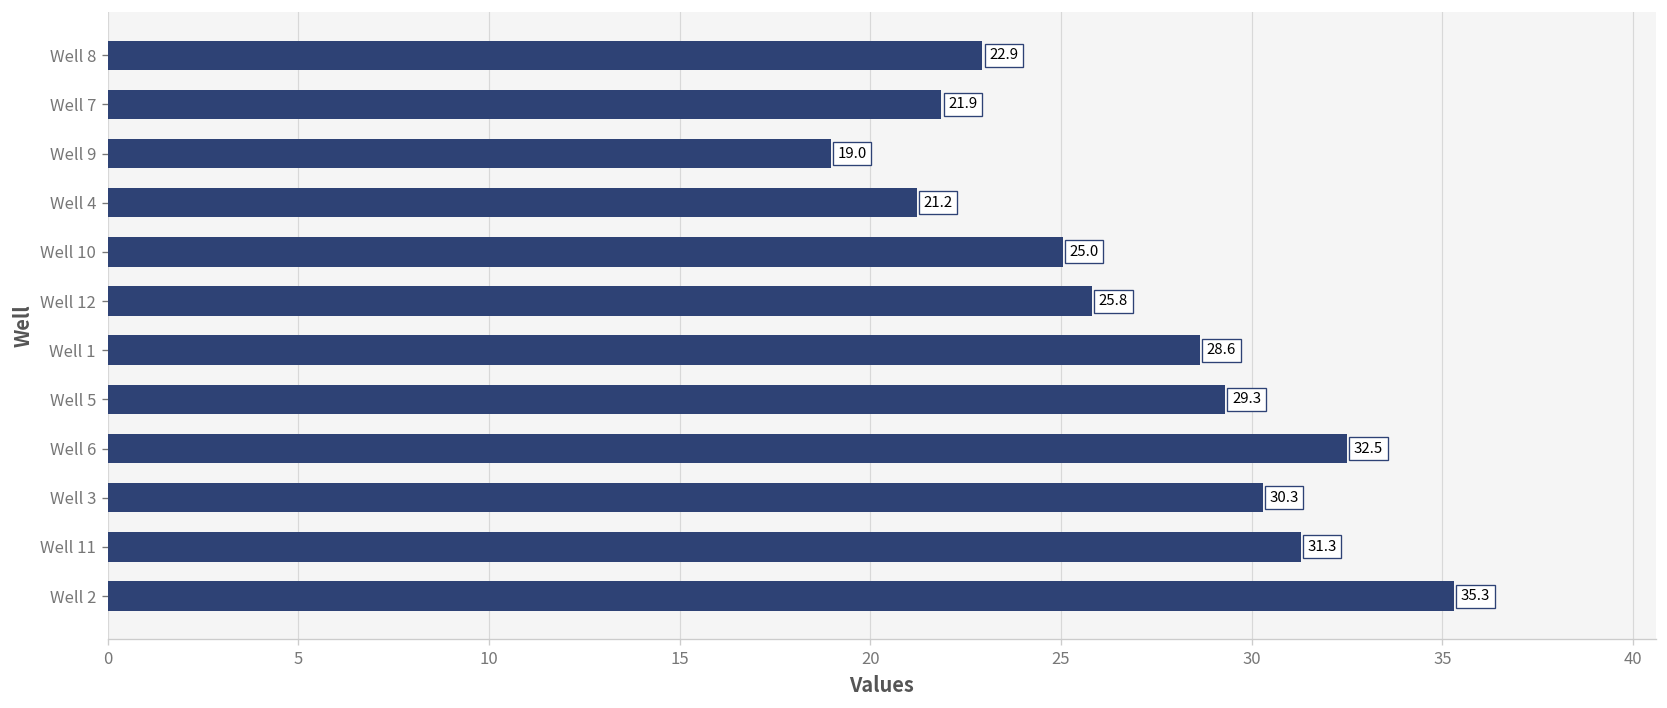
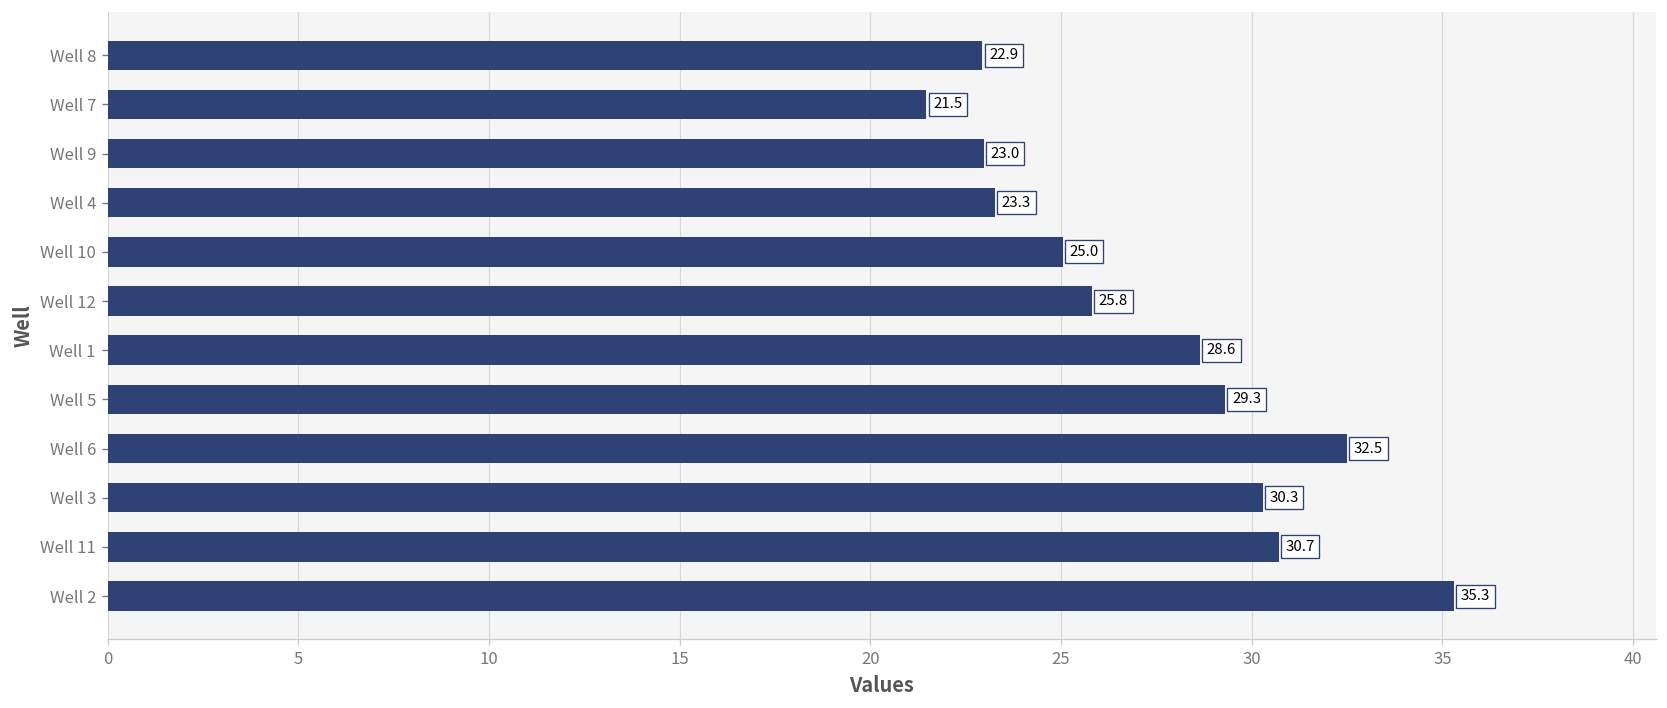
  {
-   "Well 7": 21.9,
-   "Well 9": 19.0,
-   "Well 4": 21.2,
-   "Well 11": 31.3
+   "Well 7": 21.5,
+   "Well 9": 23.0,
+   "Well 4": 23.3,
+   "Well 11": 30.7
  }
